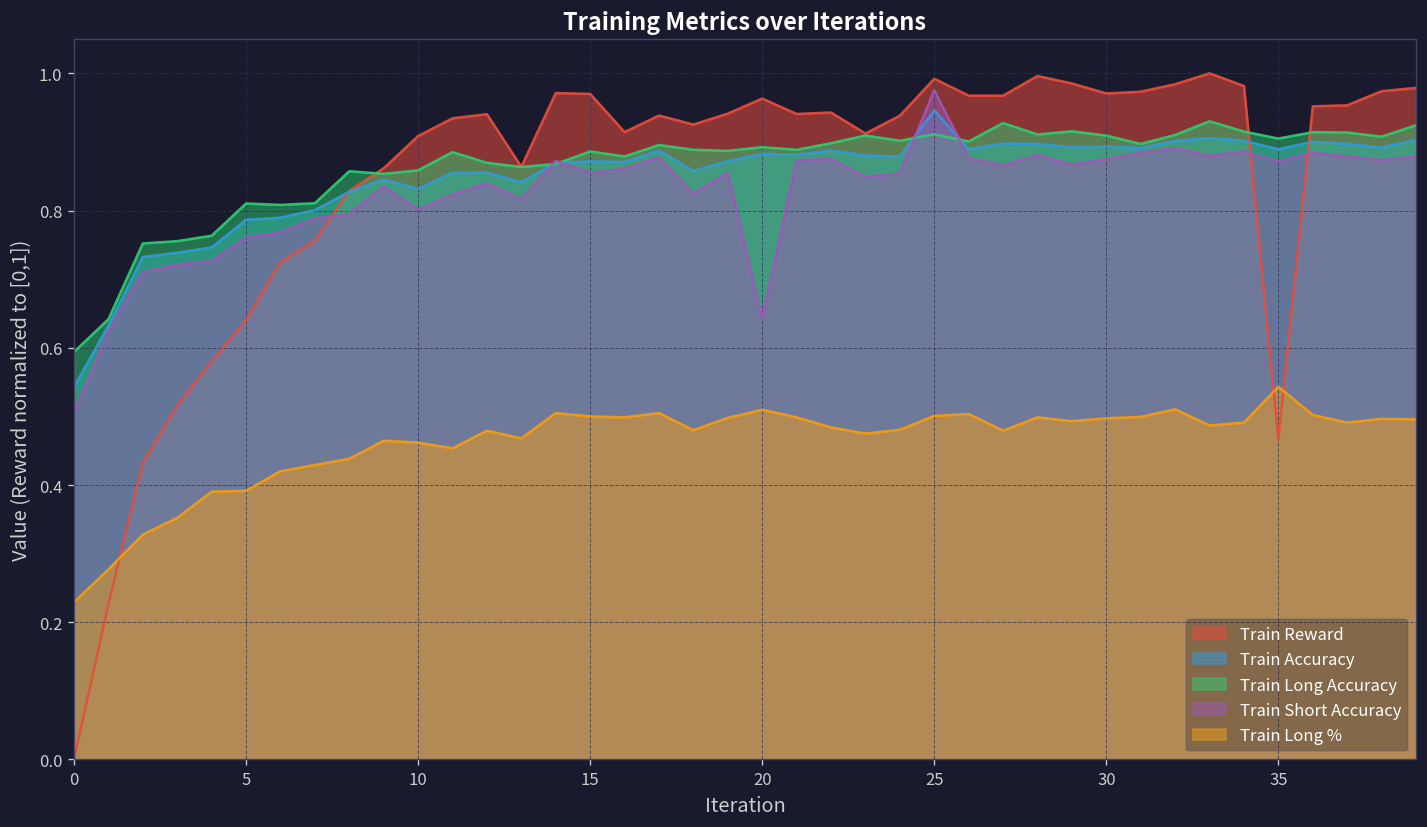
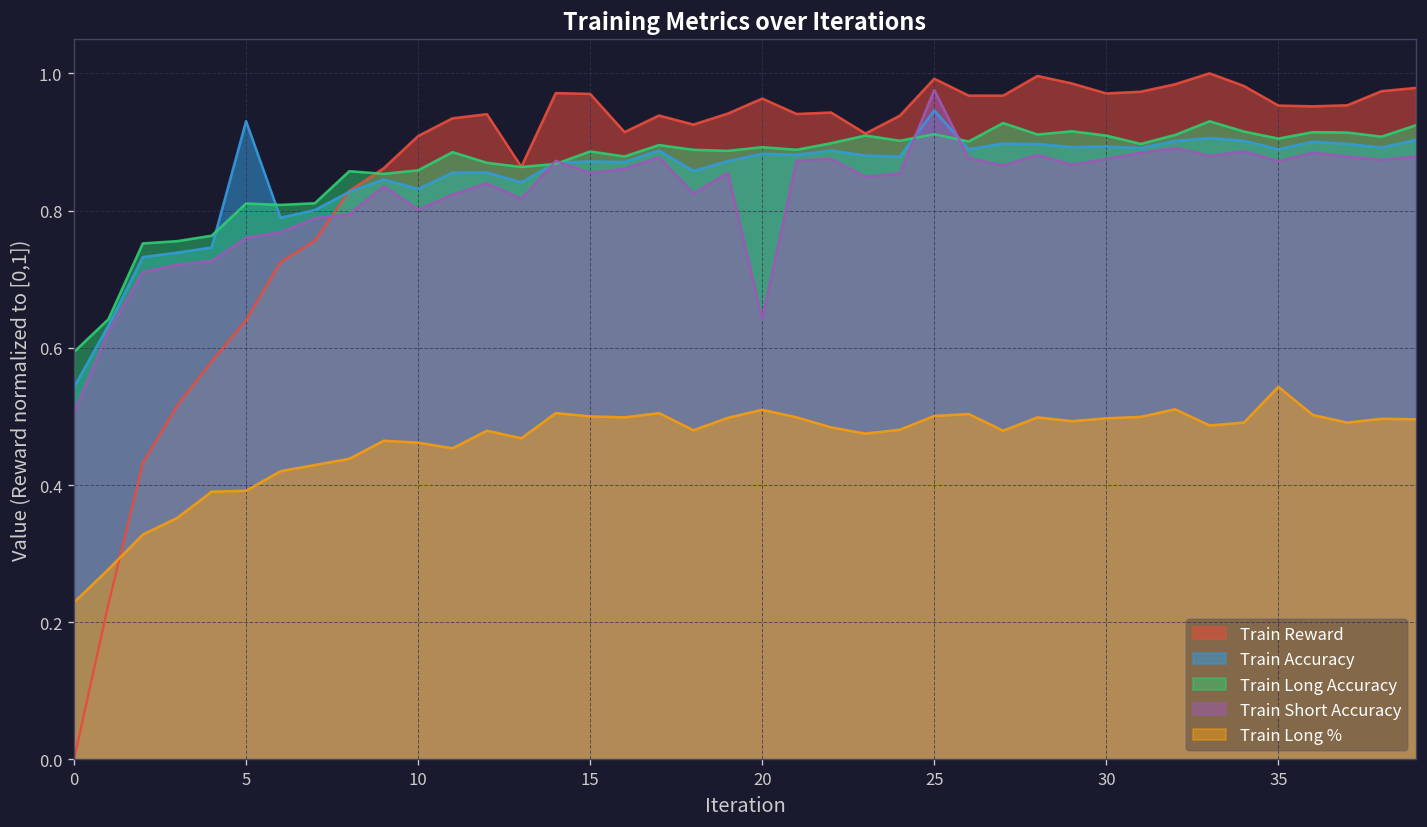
  {
    "Train Reward": {
      "0": 0.00,
      "5": 0.64,
      "10": 0.91,
      "15": 0.97,
      "20": 0.96,
      "25": 0.99,
      "30": 0.97,
-     "35": 0.47
+     "35": 0.95
    },
    "Train Accuracy": {
      "0": 0.54,
-     "5": 0.79,
+     "5": 0.93,
      "10": 0.83,
      "15": 0.87,
      "20": 0.88,
      "25": 0.95,
      "30": 0.89,
      "35": 0.89
    },
    "Train Long Accuracy": {
      "0": 0.59,
      "5": 0.81,
      "10": 0.86,
      "15": 0.89,
      "20": 0.89,
      "25": 0.91,
      "30": 0.91,
      "35": 0.90
    },
    "Train Short Accuracy": {
      "0": 0.51,
      "5": 0.76,
      "10": 0.80,
      "15": 0.85,
      "20": 0.64,
      "25": 0.98,
      "30": 0.88,
      "35": 0.87
    },
    "Train Long %": {
      "0": 0.23,
      "5": 0.39,
      "10": 0.46,
      "15": 0.50,
      "20": 0.51,
      "25": 0.50,
      "30": 0.50,
      "35": 0.54
    }
  }
